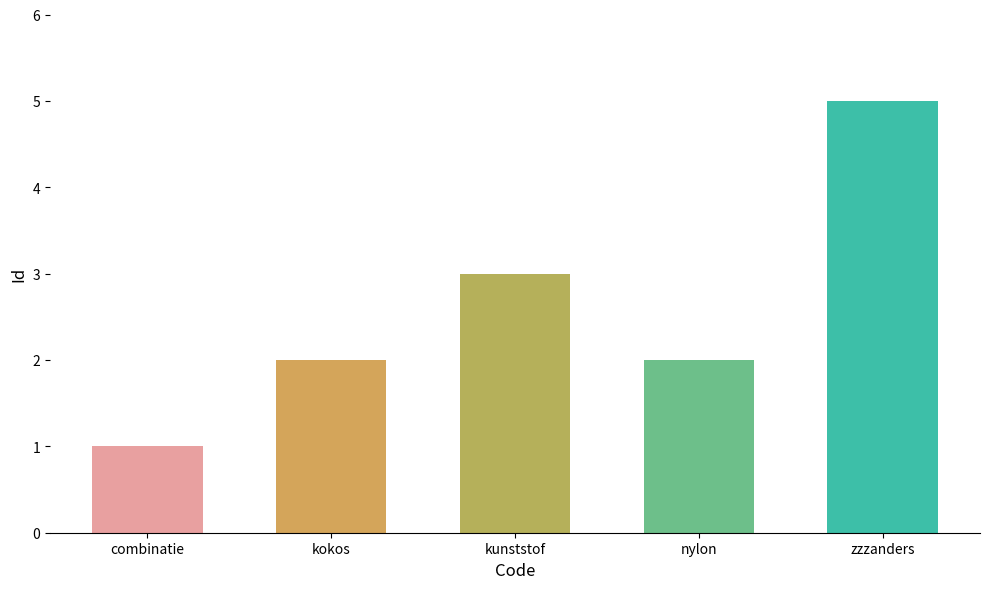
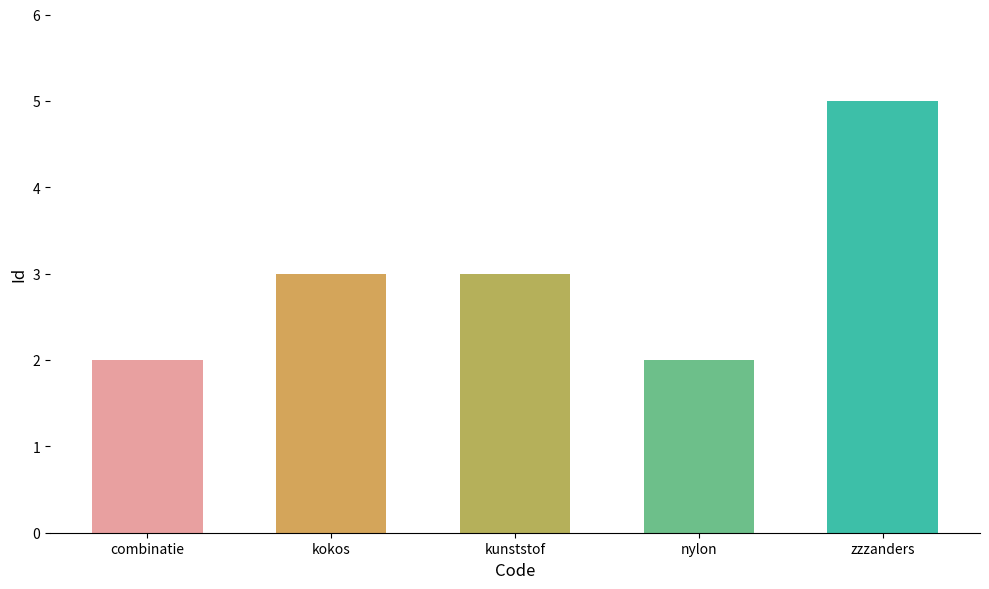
  {
-   "combinatie": 1,
-   "kokos": 2,
+   "combinatie": 2,
+   "kokos": 3,
    "kunststof": 3,
    "nylon": 2,
    "zzzanders": 5
  }
